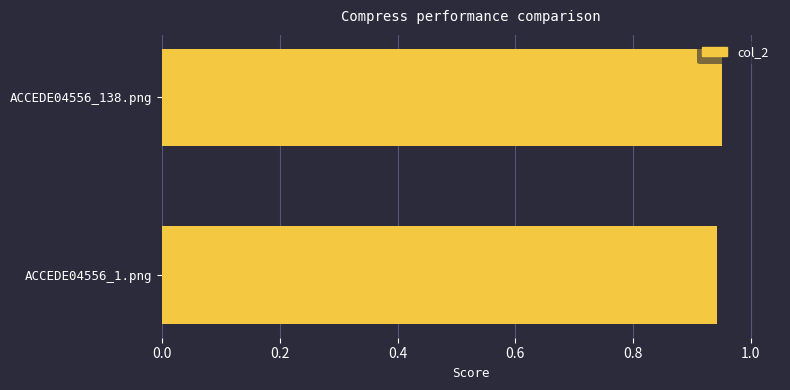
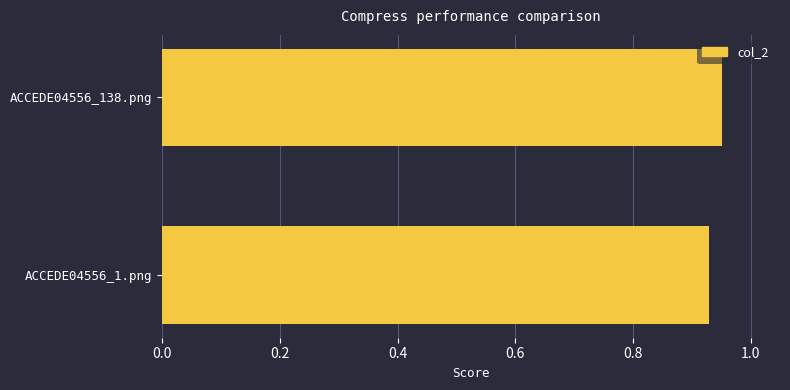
  {
    "ACCEDE04556_138.png": 0.95,
-   "ACCEDE04556_1.png": 0.94
+   "ACCEDE04556_1.png": 0.93
  }
